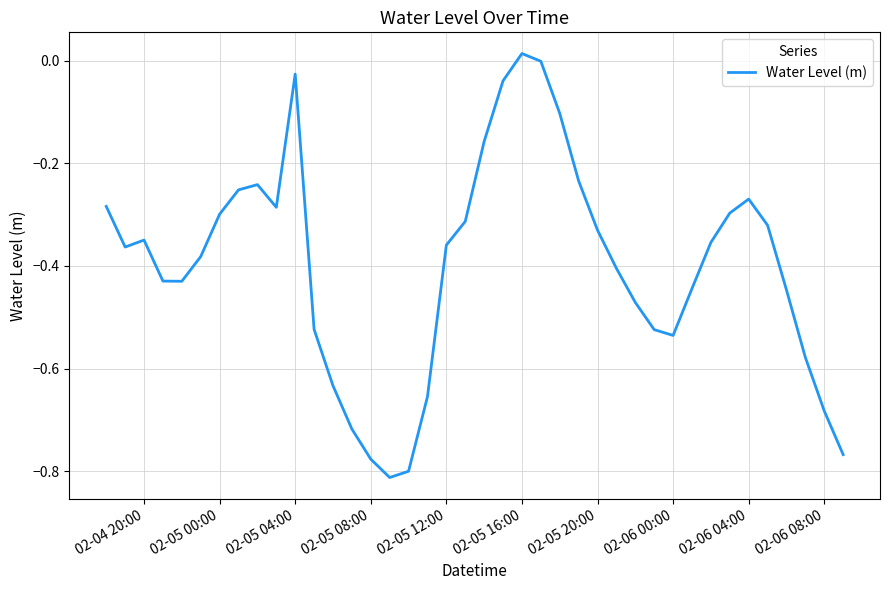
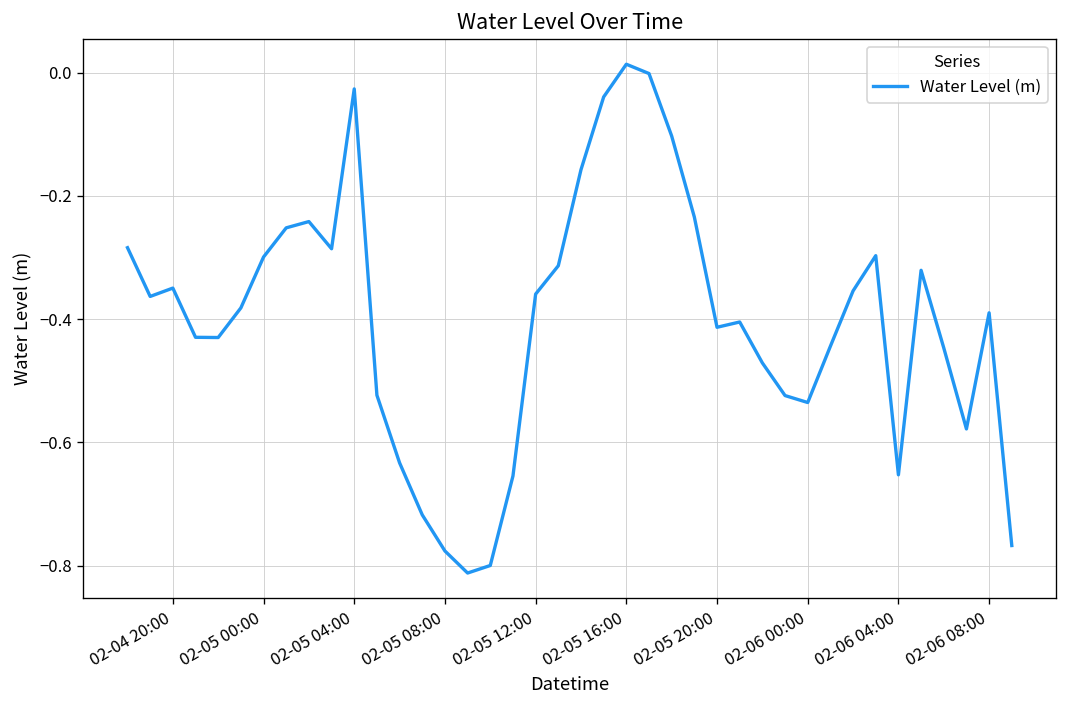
  {
    "02-04 20:00": -0.35,
    "02-05 00:00": -0.30,
    "02-05 04:00": -0.03,
    "02-05 08:00": -0.78,
    "02-05 12:00": -0.36,
    "02-05 16:00": 0.01,
-   "02-05 20:00": -0.33,
+   "02-05 20:00": -0.41,
    "02-06 00:00": -0.54,
-   "02-06 04:00": -0.27,
-   "02-06 08:00": -0.68
+   "02-06 04:00": -0.65,
+   "02-06 08:00": -0.39
  }
